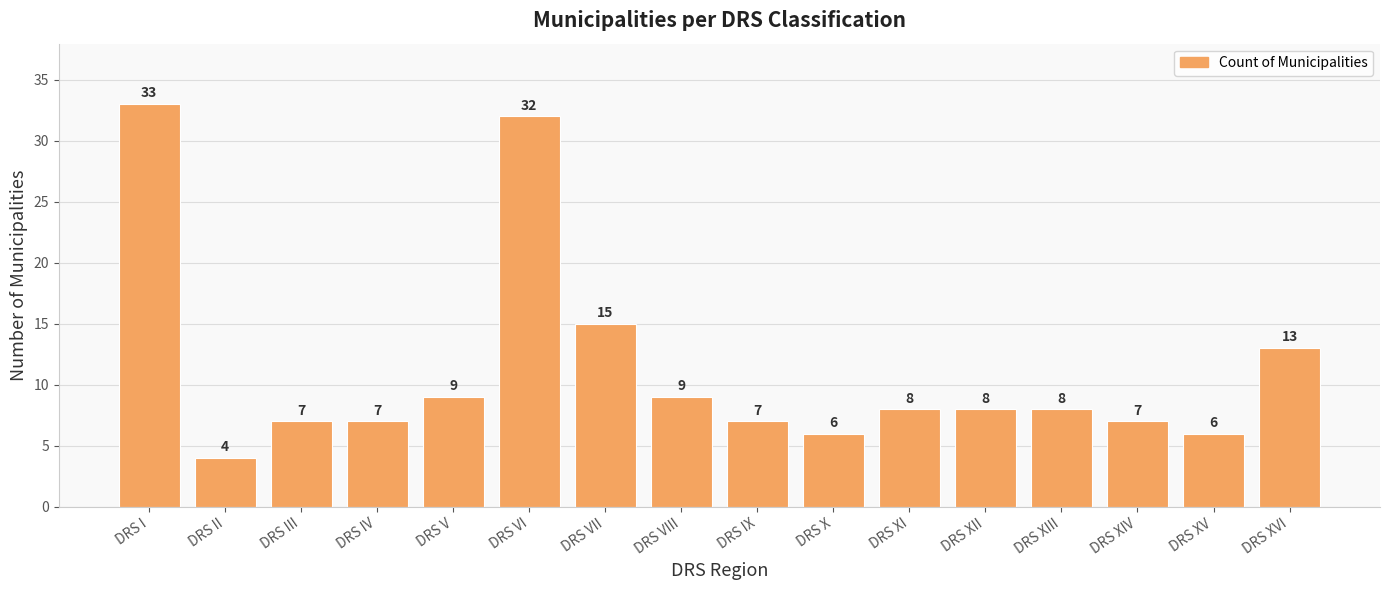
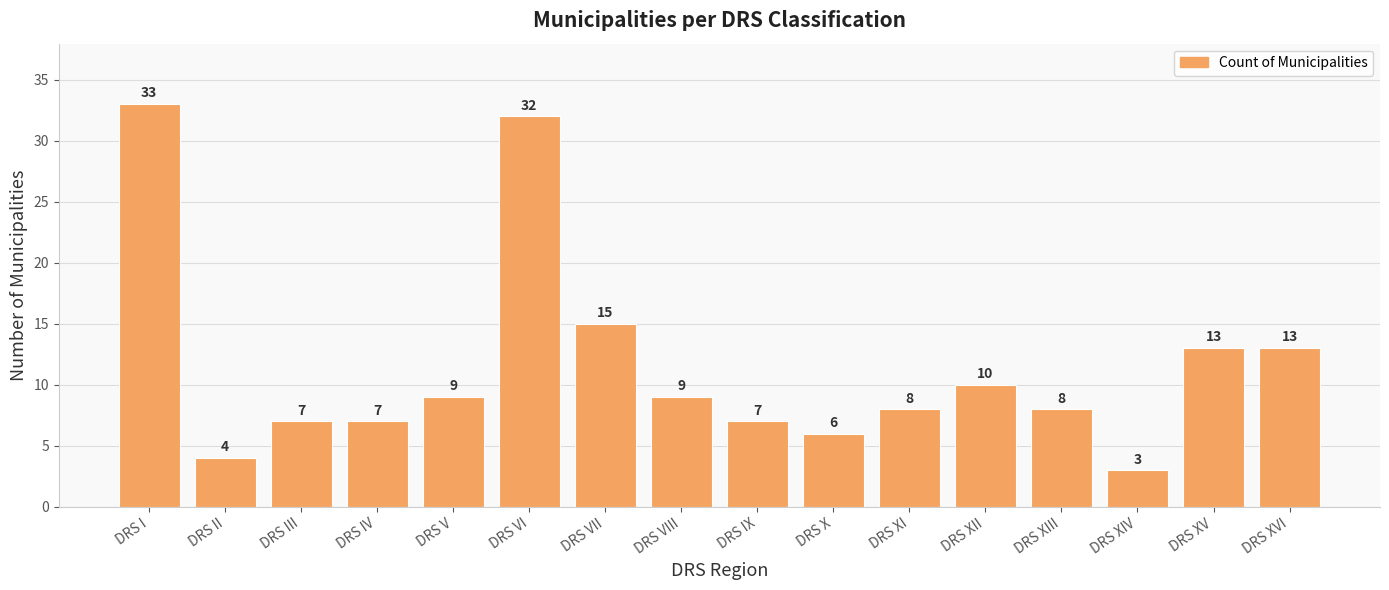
  {
    "DRS I": 33,
    "DRS II": 4,
    "DRS III": 7,
    "DRS IV": 7,
    "DRS V": 9,
    "DRS VI": 32,
    "DRS VII": 15,
    "DRS VIII": 9,
    "DRS IX": 7,
    "DRS X": 6,
    "DRS XI": 8,
-   "DRS XII": 8,
+   "DRS XII": 10,
    "DRS XIII": 8,
-   "DRS XIV": 7,
-   "DRS XV": 6,
+   "DRS XIV": 3,
+   "DRS XV": 13,
    "DRS XVI": 13
  }
